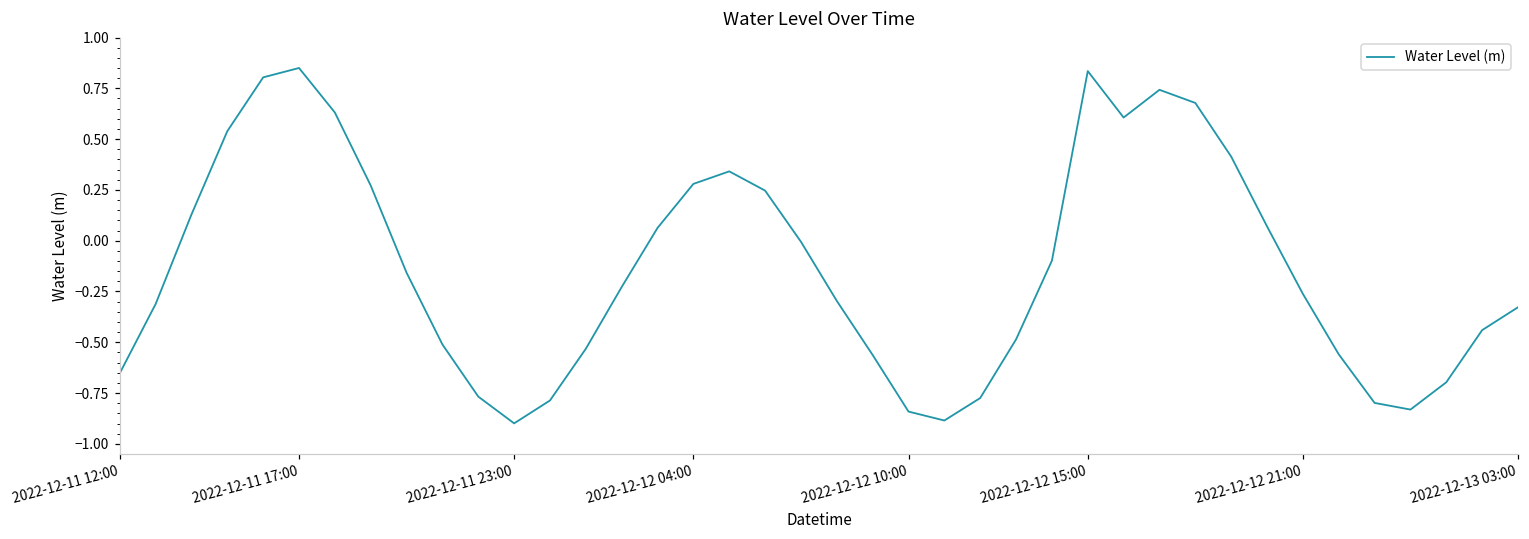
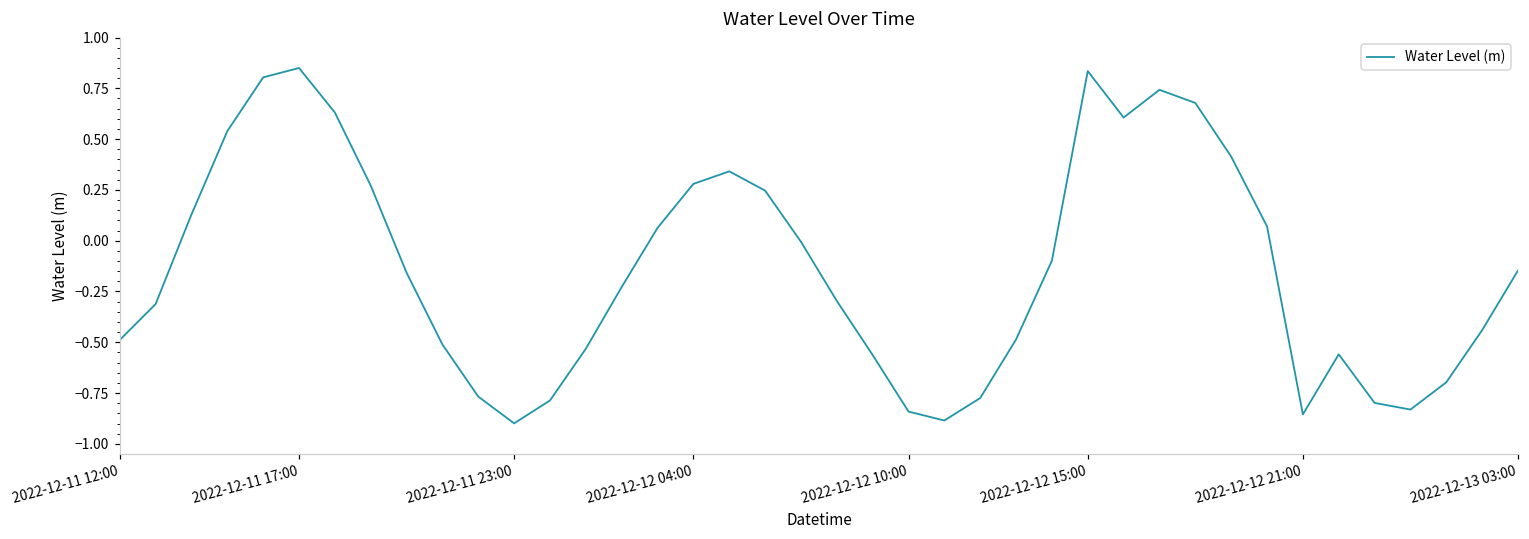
  {
-   "2022-12-11 12:00": -0.65,
+   "2022-12-11 12:00": -0.49,
    "2022-12-11 17:00": 0.85,
    "2022-12-11 23:00": -0.90,
    "2022-12-12 04:00": 0.28,
    "2022-12-12 10:00": -0.84,
    "2022-12-12 15:00": 0.83,
-   "2022-12-12 21:00": -0.26,
-   "2022-12-13 03:00": -0.33
+   "2022-12-12 21:00": -0.86,
+   "2022-12-13 03:00": -0.15
  }
